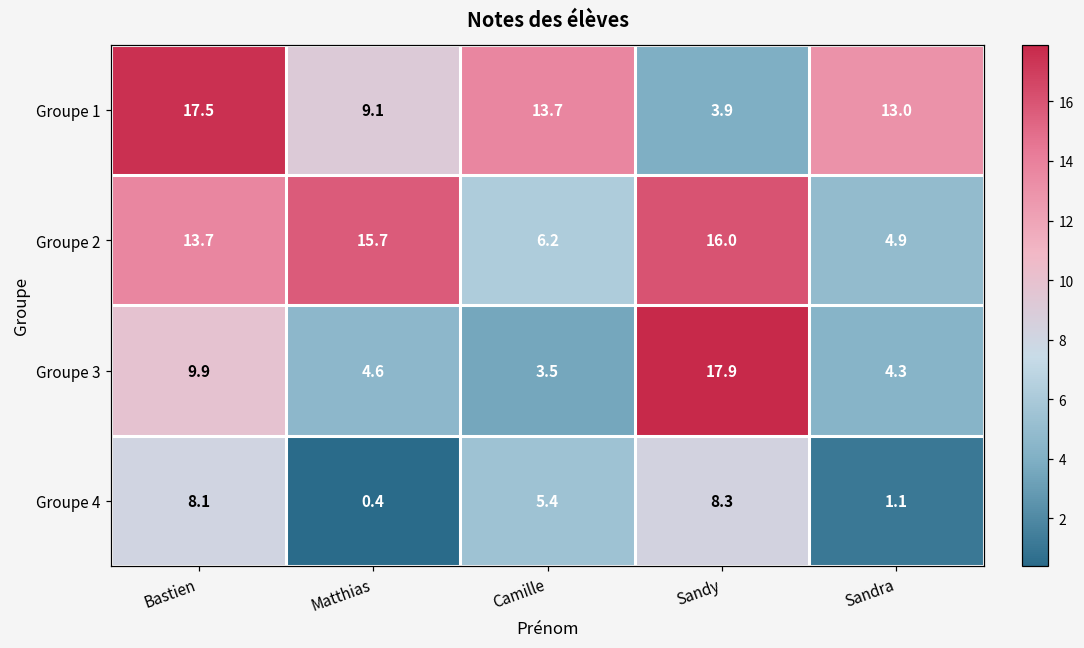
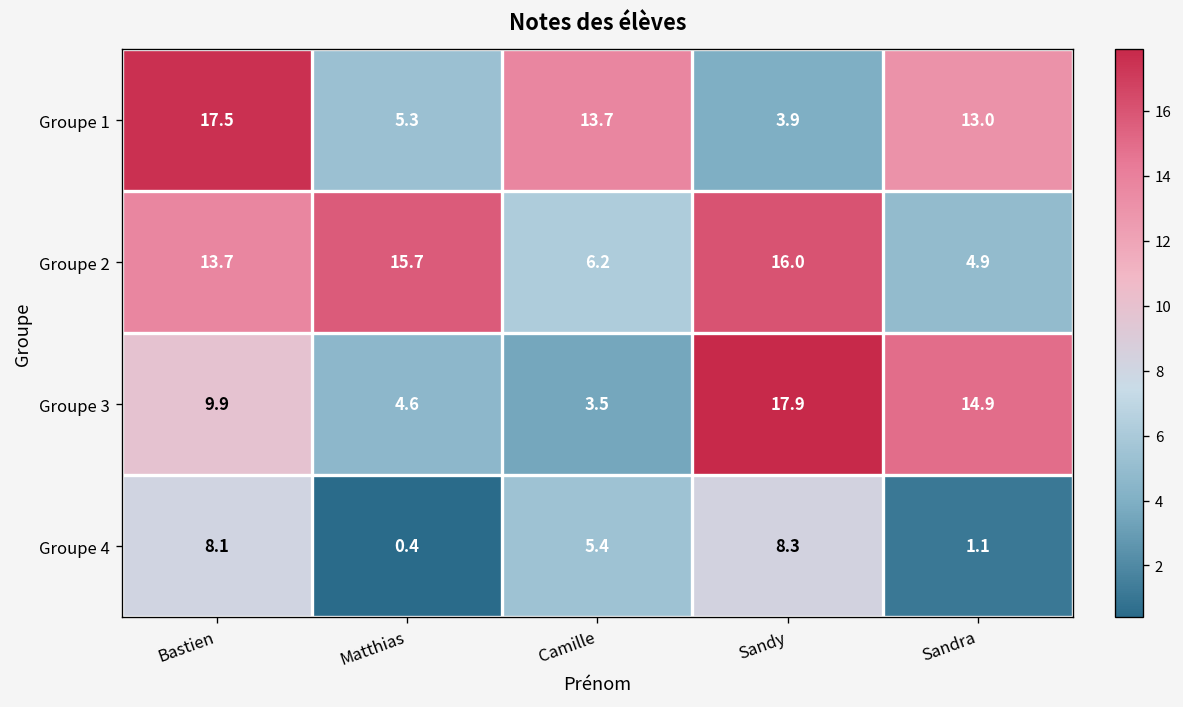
  {
    "Groupe 1": {
      "Bastien": 17.5,
-     "Matthias": 9.1,
+     "Matthias": 5.3,
      "Camille": 13.7,
      "Sandy": 3.9,
      "Sandra": 13.0
    },
    "Groupe 2": {
      "Bastien": 13.7,
      "Matthias": 15.7,
      "Camille": 6.2,
      "Sandy": 16.0,
      "Sandra": 4.9
    },
    "Groupe 3": {
      "Bastien": 9.9,
      "Matthias": 4.6,
      "Camille": 3.5,
      "Sandy": 17.9,
-     "Sandra": 4.3
+     "Sandra": 14.9
    },
    "Groupe 4": {
      "Bastien": 8.1,
      "Matthias": 0.4,
      "Camille": 5.4,
      "Sandy": 8.3,
      "Sandra": 1.1
    }
  }
